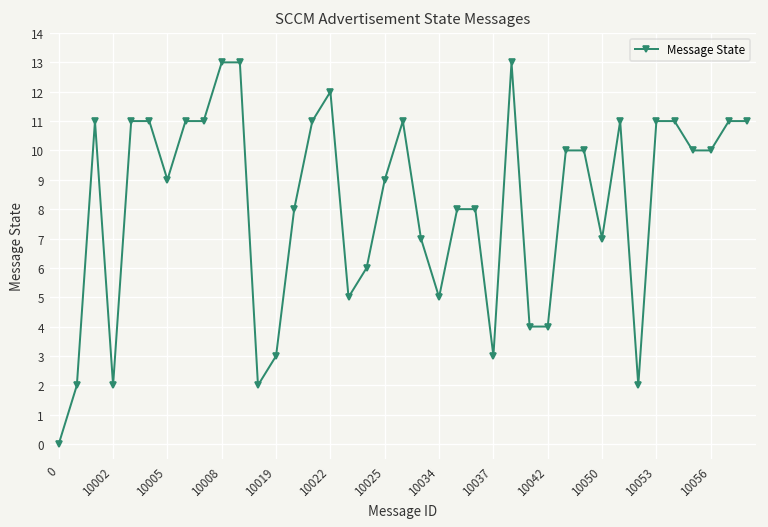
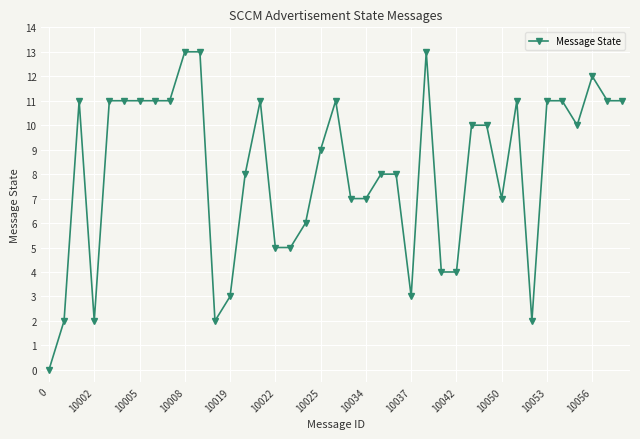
  {
    "0": 0,
    "10002": 2,
-   "10005": 9,
+   "10005": 11,
    "10008": 13,
    "10019": 3,
-   "10022": 12,
+   "10022": 5,
    "10025": 9,
-   "10034": 5,
+   "10034": 7,
    "10037": 3,
    "10042": 4,
    "10050": 7,
    "10053": 11,
-   "10056": 10
+   "10056": 12
  }
